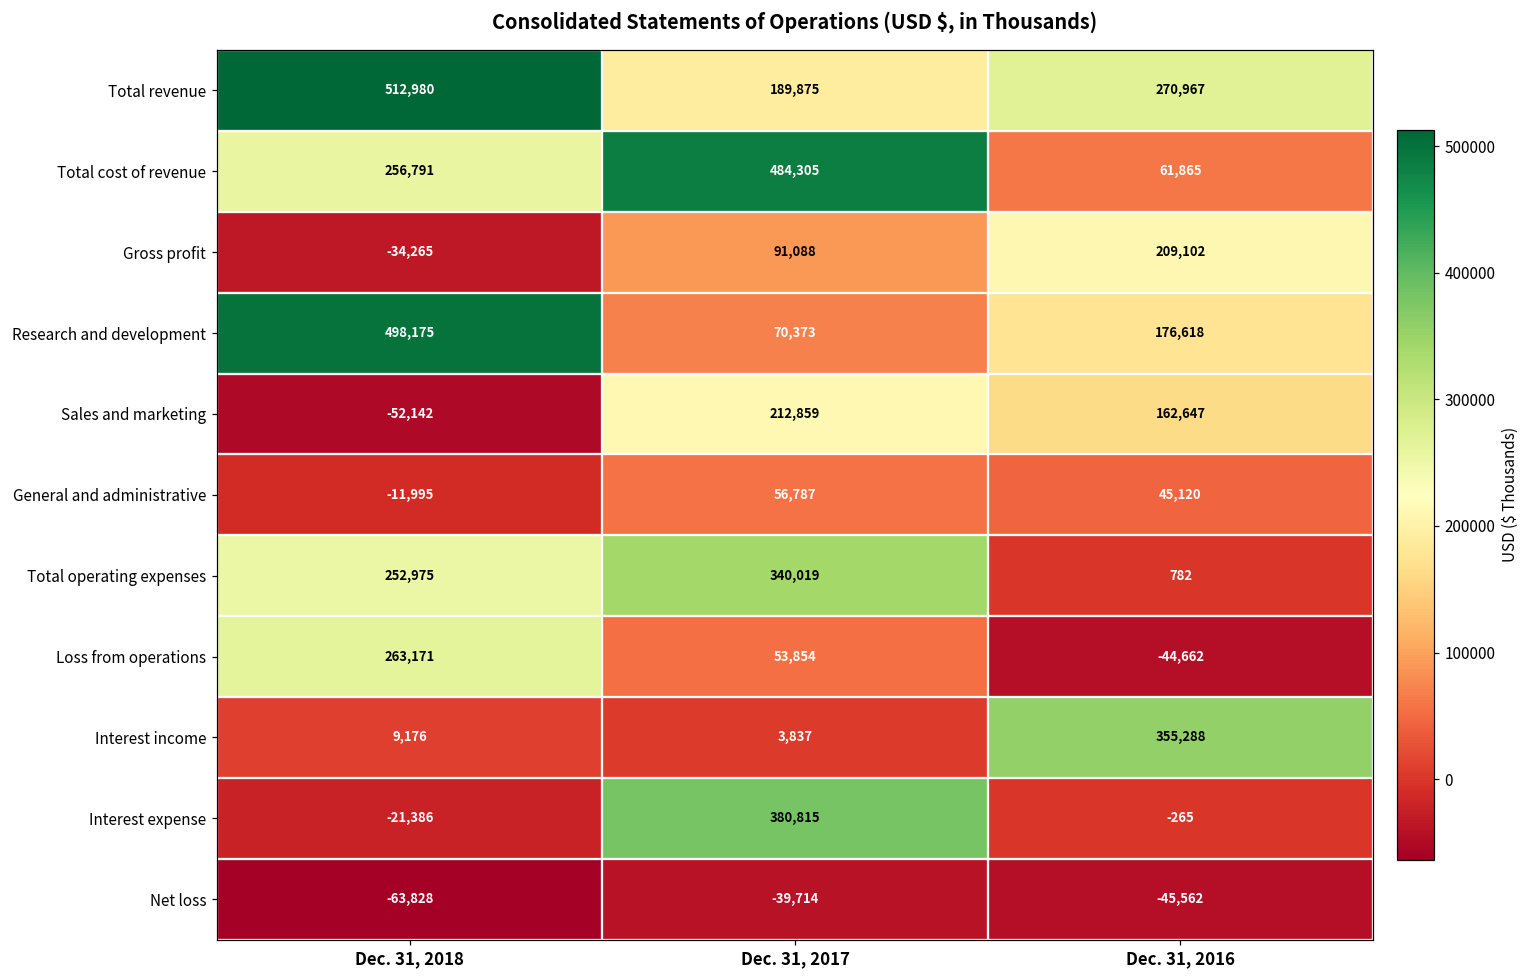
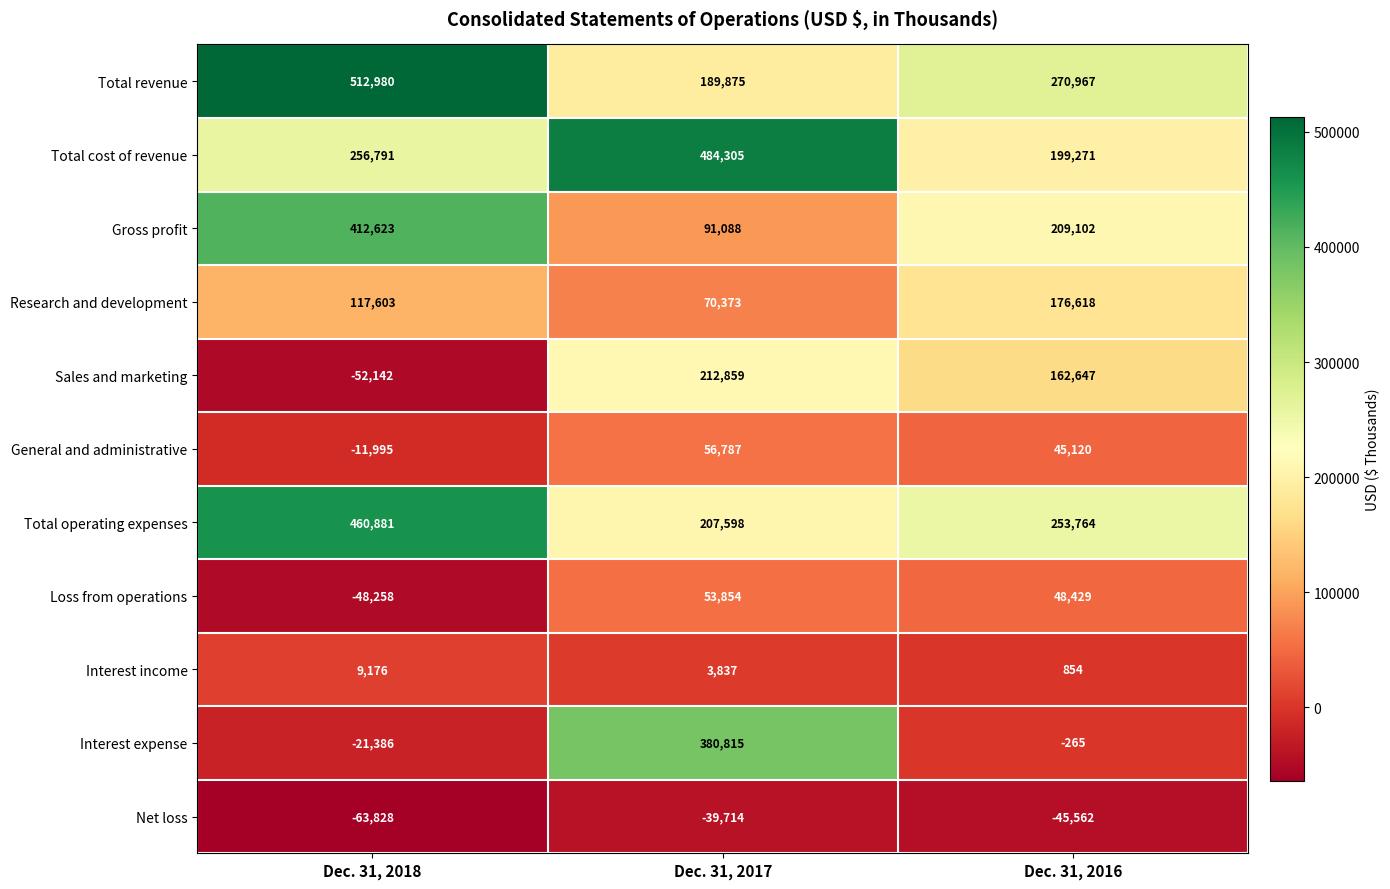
  {
    "Total revenue": {
      "Dec. 31, 2018": "512,980",
      "Dec. 31, 2017": "189,875",
      "Dec. 31, 2016": "270,967"
    },
    "Total cost of revenue": {
      "Dec. 31, 2018": "256,791",
      "Dec. 31, 2017": "484,305",
-     "Dec. 31, 2016": "61,865"
+     "Dec. 31, 2016": "199,271"
    },
    "Gross profit": {
-     "Dec. 31, 2018": "-34,265",
+     "Dec. 31, 2018": "412,623",
      "Dec. 31, 2017": "91,088",
      "Dec. 31, 2016": "209,102"
    },
    "Research and development": {
-     "Dec. 31, 2018": "498,175",
+     "Dec. 31, 2018": "117,603",
      "Dec. 31, 2017": "70,373",
      "Dec. 31, 2016": "176,618"
    },
    "Sales and marketing": {
      "Dec. 31, 2018": "-52,142",
      "Dec. 31, 2017": "212,859",
      "Dec. 31, 2016": "162,647"
    },
    "General and administrative": {
      "Dec. 31, 2018": "-11,995",
      "Dec. 31, 2017": "56,787",
      "Dec. 31, 2016": "45,120"
    },
    "Total operating expenses": {
-     "Dec. 31, 2018": "252,975",
-     "Dec. 31, 2017": "340,019",
-     "Dec. 31, 2016": "782"
+     "Dec. 31, 2018": "460,881",
+     "Dec. 31, 2017": "207,598",
+     "Dec. 31, 2016": "253,764"
    },
    "Loss from operations": {
-     "Dec. 31, 2018": "263,171",
+     "Dec. 31, 2018": "-48,258",
      "Dec. 31, 2017": "53,854",
-     "Dec. 31, 2016": "-44,662"
+     "Dec. 31, 2016": "48,429"
    },
    "Interest income": {
      "Dec. 31, 2018": "9,176",
      "Dec. 31, 2017": "3,837",
-     "Dec. 31, 2016": "355,288"
+     "Dec. 31, 2016": "854"
    },
    "Interest expense": {
      "Dec. 31, 2018": "-21,386",
      "Dec. 31, 2017": "380,815",
      "Dec. 31, 2016": "-265"
    },
    "Net loss": {
      "Dec. 31, 2018": "-63,828",
      "Dec. 31, 2017": "-39,714",
      "Dec. 31, 2016": "-45,562"
    }
  }
